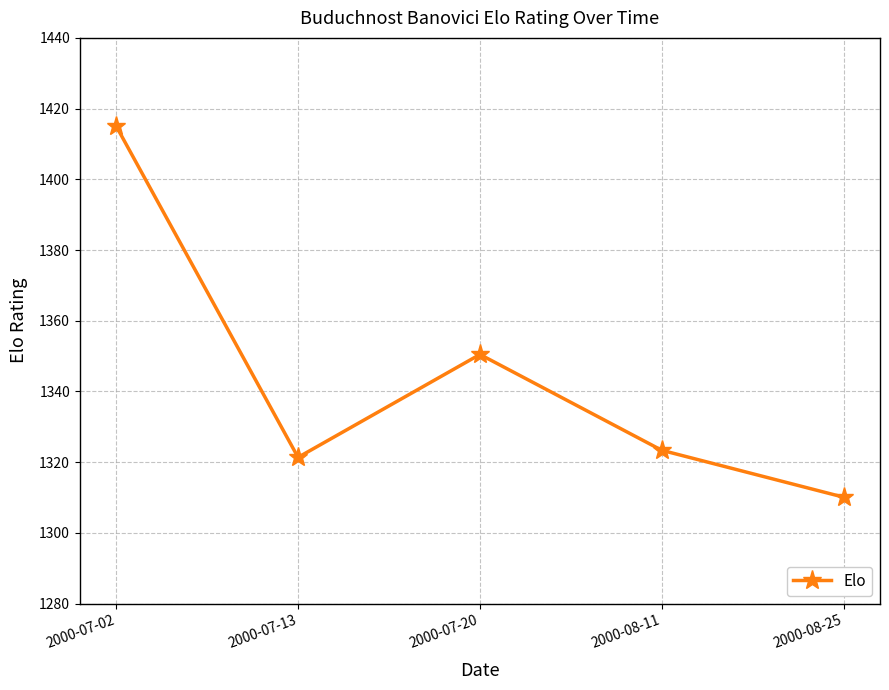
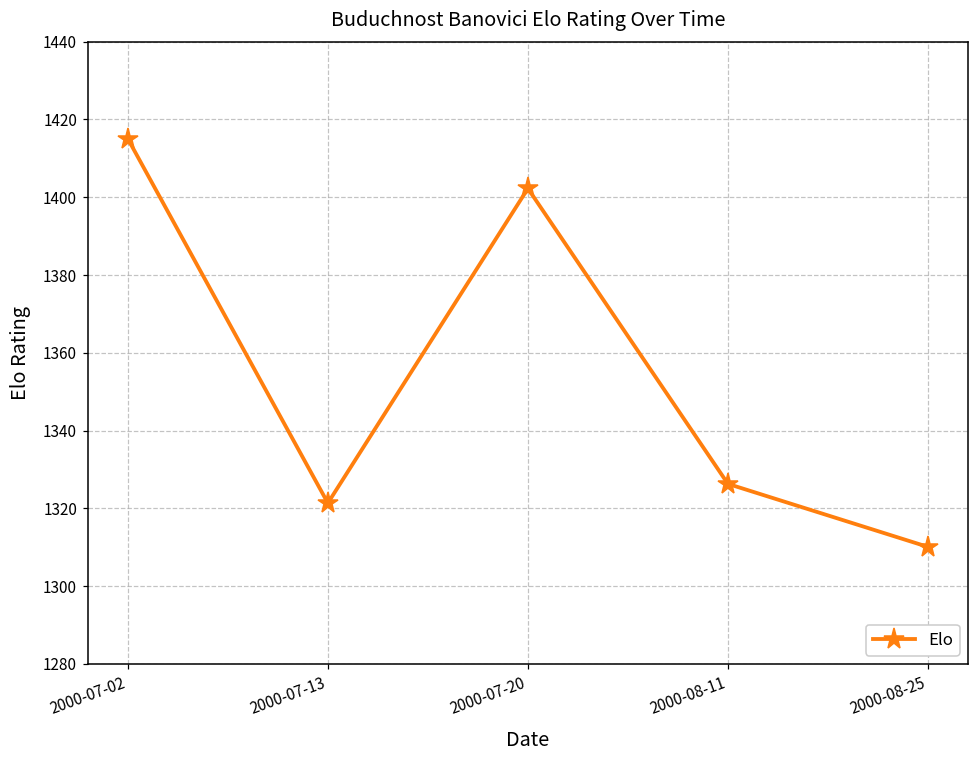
  {
    "2000-07-02": 1415,
    "2000-07-13": 1321,
-   "2000-07-20": 1350,
-   "2000-08-11": 1323,
+   "2000-07-20": 1402,
+   "2000-08-11": 1326,
    "2000-08-25": 1310
  }
